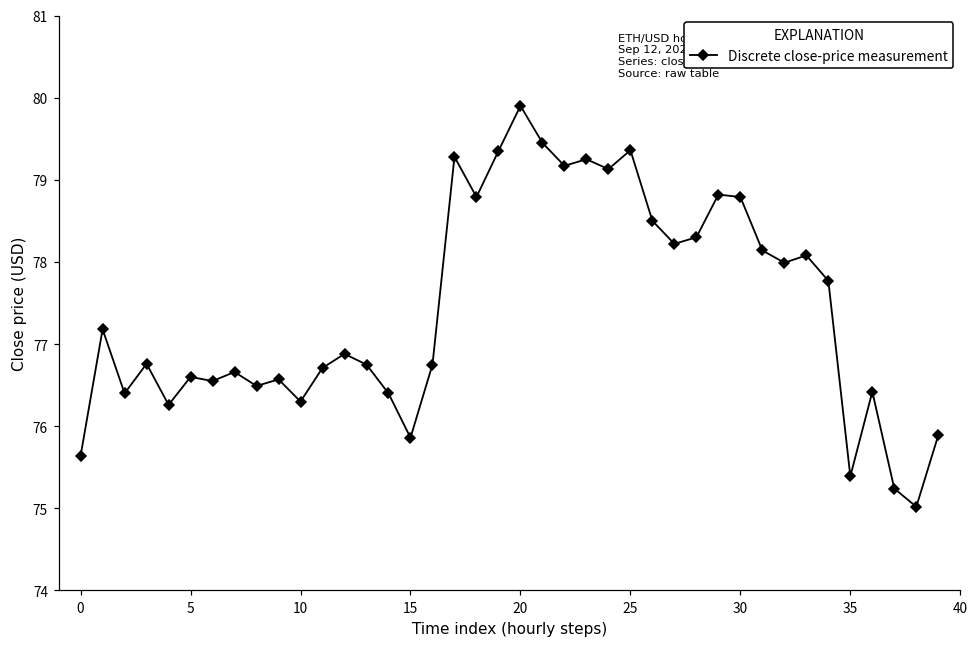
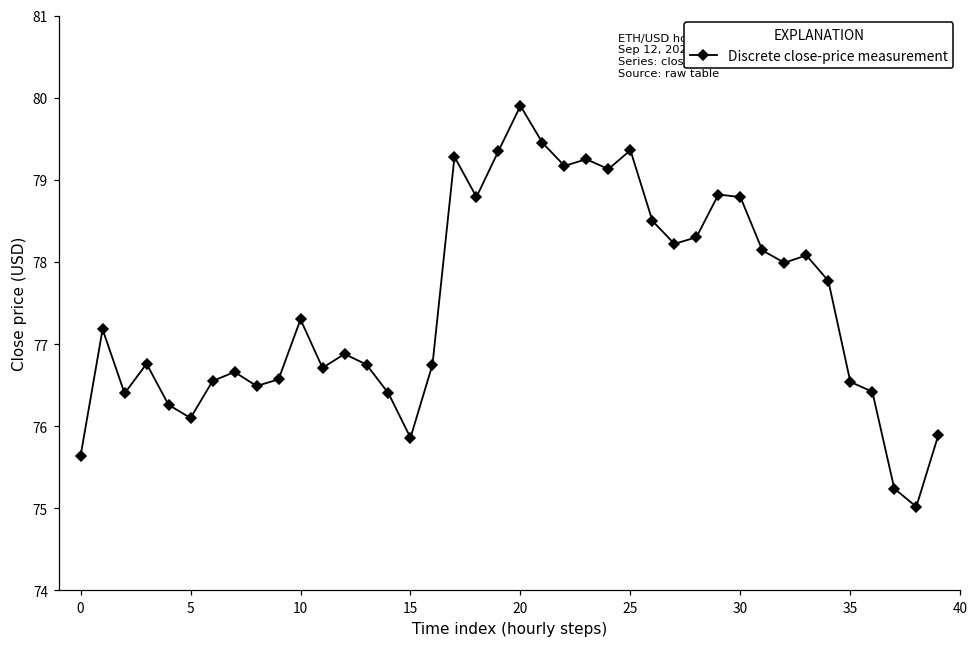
  {
    "0": 75.6,
-   "5": 76.6,
-   "10": 76.3,
+   "5": 76.1,
+   "10": 77.3,
    "15": 75.9,
    "20": 79.9,
    "25": 79.4,
    "30": 78.8,
-   "35": 75.4
+   "35": 76.5
  }
